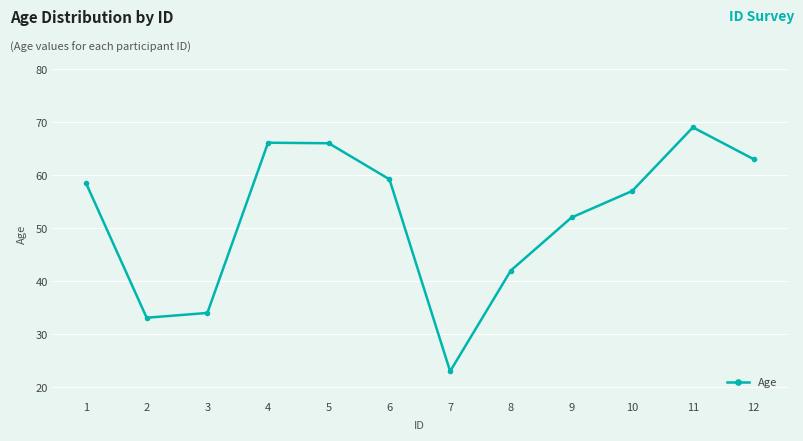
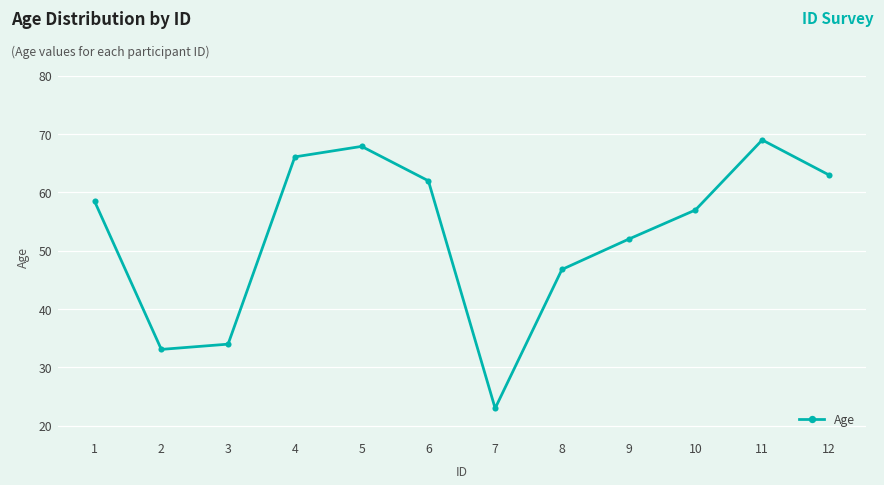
  {
    "1": 59,
    "2": 33,
    "3": 34,
    "4": 66,
-   "5": 66,
-   "6": 59,
+   "5": 68,
+   "6": 62,
    "7": 23,
-   "8": 42,
+   "8": 47,
    "9": 52,
    "10": 57,
    "11": 69,
    "12": 63
  }
